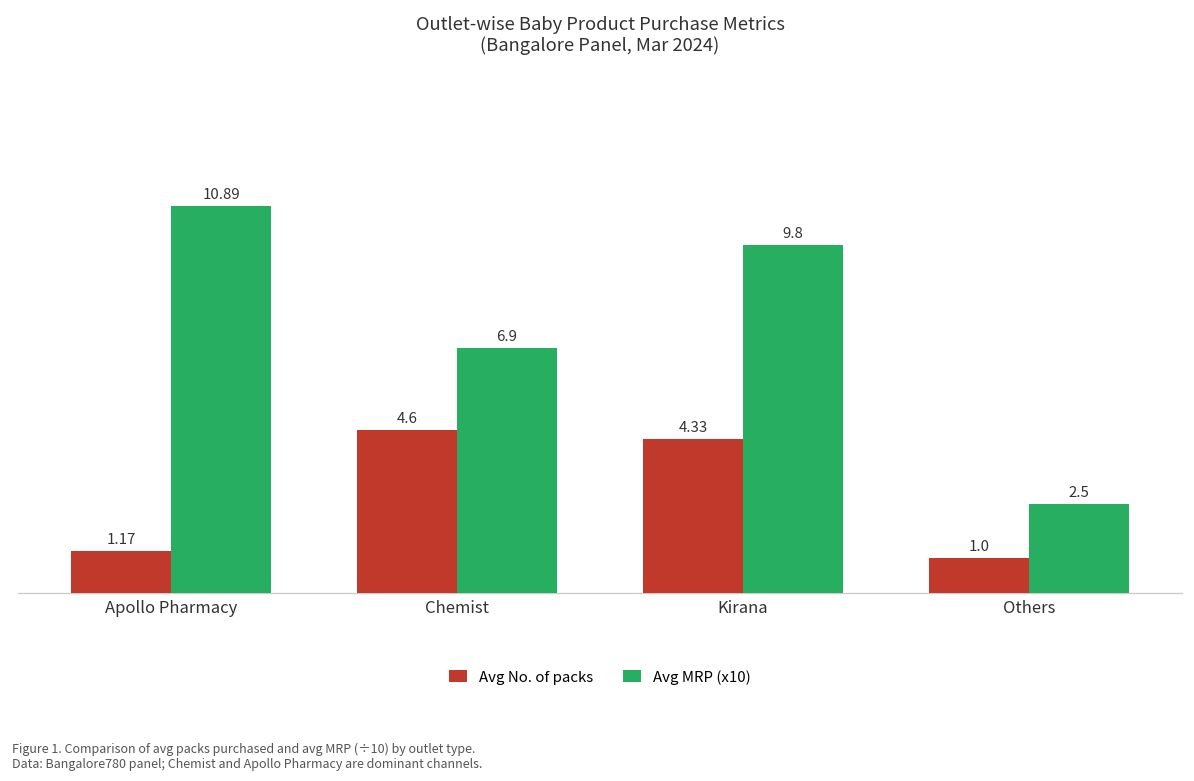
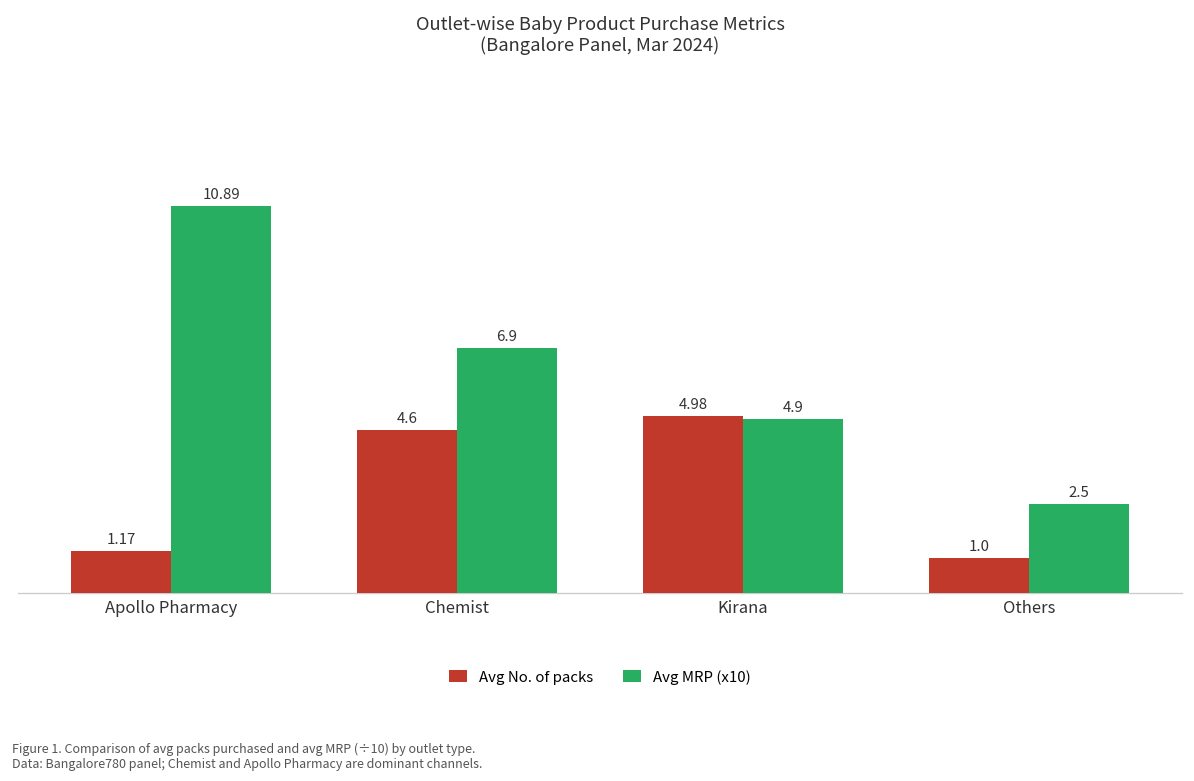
  {
    "Avg No. of packs": {
      "Apollo Pharmacy": 1.17,
      "Chemist": 4.6,
-     "Kirana": 4.33,
+     "Kirana": 4.98,
      "Others": 1.0
    },
    "Avg MRP (x10)": {
      "Apollo Pharmacy": 10.89,
      "Chemist": 6.9,
-     "Kirana": 9.8,
+     "Kirana": 4.9,
      "Others": 2.5
    }
  }
